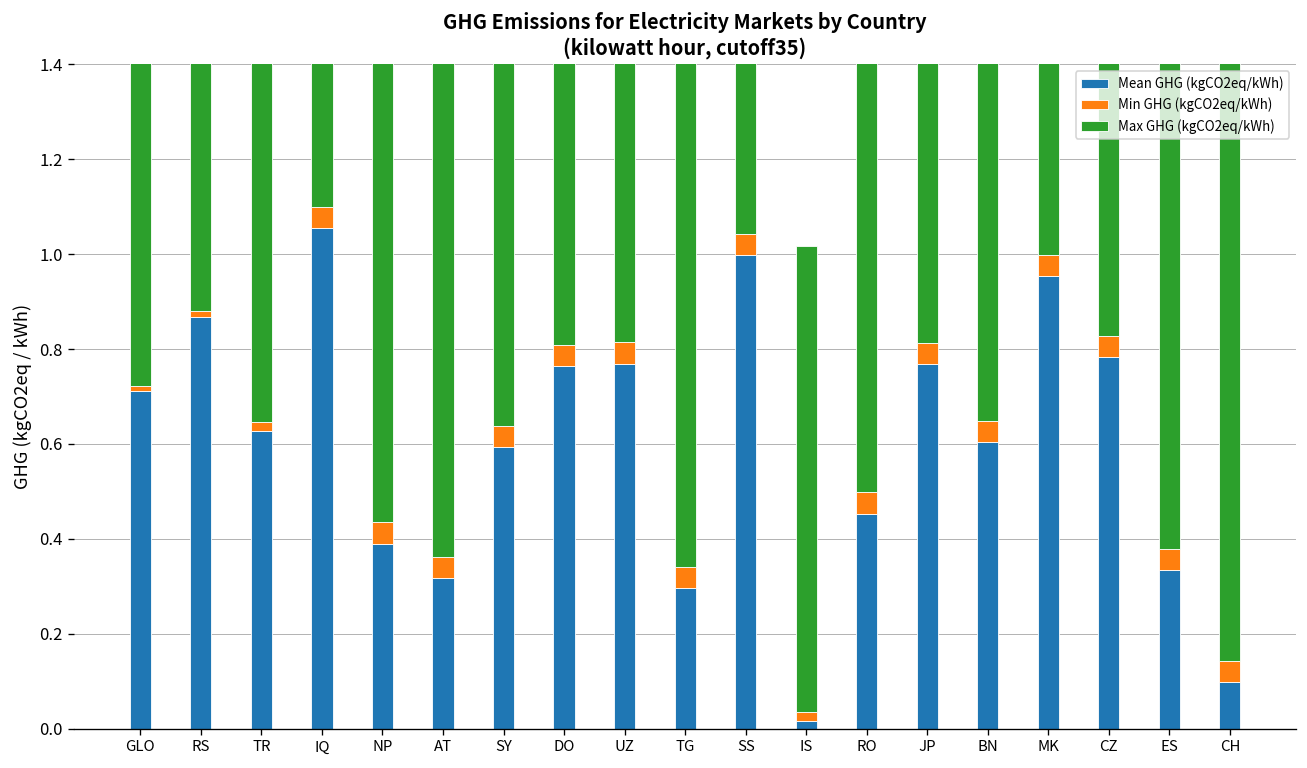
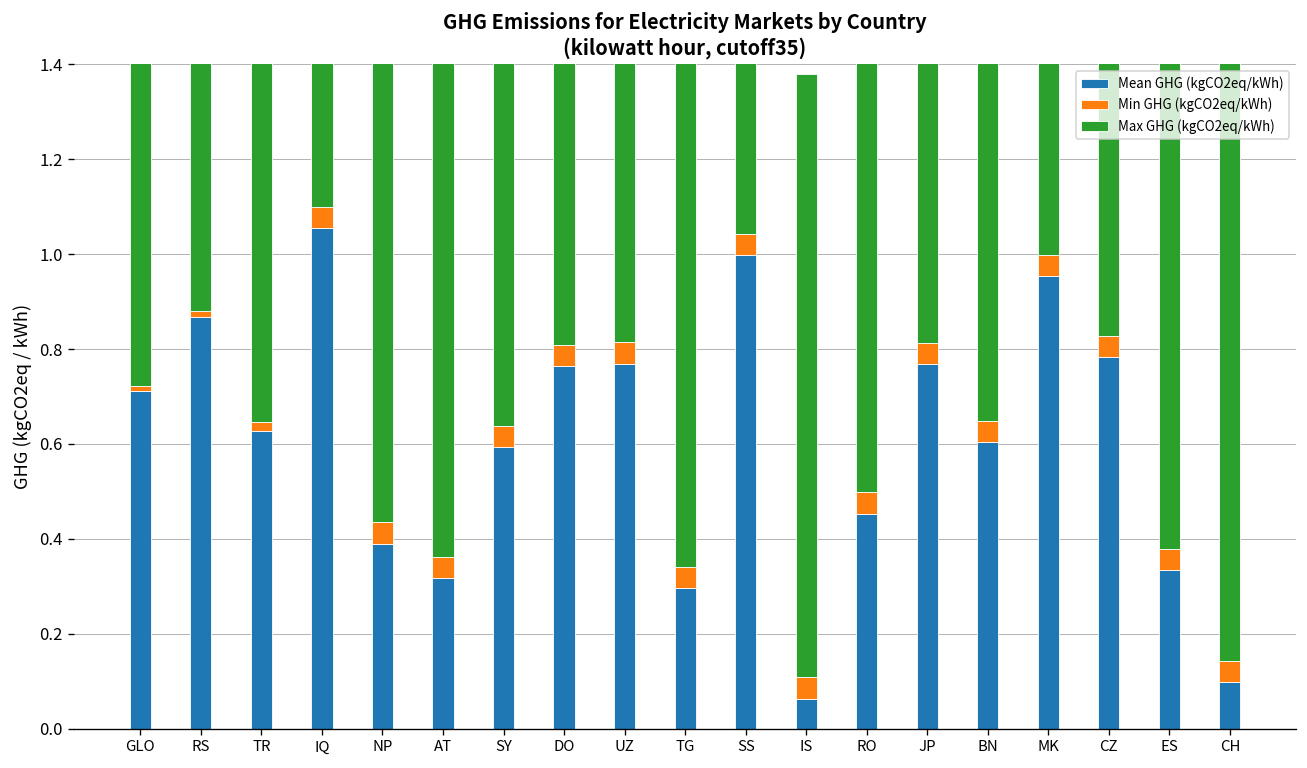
  {
    "Mean GHG (kgCO2eq/kWh)": {
      "GLO": 0.71,
      "RS": 0.87,
      "TR": 0.63,
      "IQ": 1.05,
      "NP": 0.39,
      "AT": 0.32,
      "SY": 0.59,
      "DO": 0.76,
      "UZ": 0.77,
      "TG": 0.30,
      "SS": 1.00,
-     "IS": 0.02,
+     "IS": 0.06,
      "RO": 0.45,
      "JP": 0.77,
      "BN": 0.60,
      "MK": 0.95,
      "CZ": 0.78,
      "ES": 0.33,
      "CH": 0.10
    },
    "Min GHG (kgCO2eq/kWh)": {
      "GLO": 0.01,
      "RS": 0.01,
      "TR": 0.02,
      "IQ": 0.05,
      "NP": 0.05,
      "AT": 0.05,
      "SY": 0.05,
      "DO": 0.05,
      "UZ": 0.05,
      "TG": 0.05,
      "SS": 0.05,
-     "IS": 0.02,
+     "IS": 0.05,
      "RO": 0.05,
      "JP": 0.05,
      "BN": 0.05,
      "MK": 0.05,
      "CZ": 0.05,
      "ES": 0.05,
      "CH": 0.05
    },
    "Max GHG (kgCO2eq/kWh)": {
-     "IS": 0.98
+     "IS": 1.27
    }
  }
